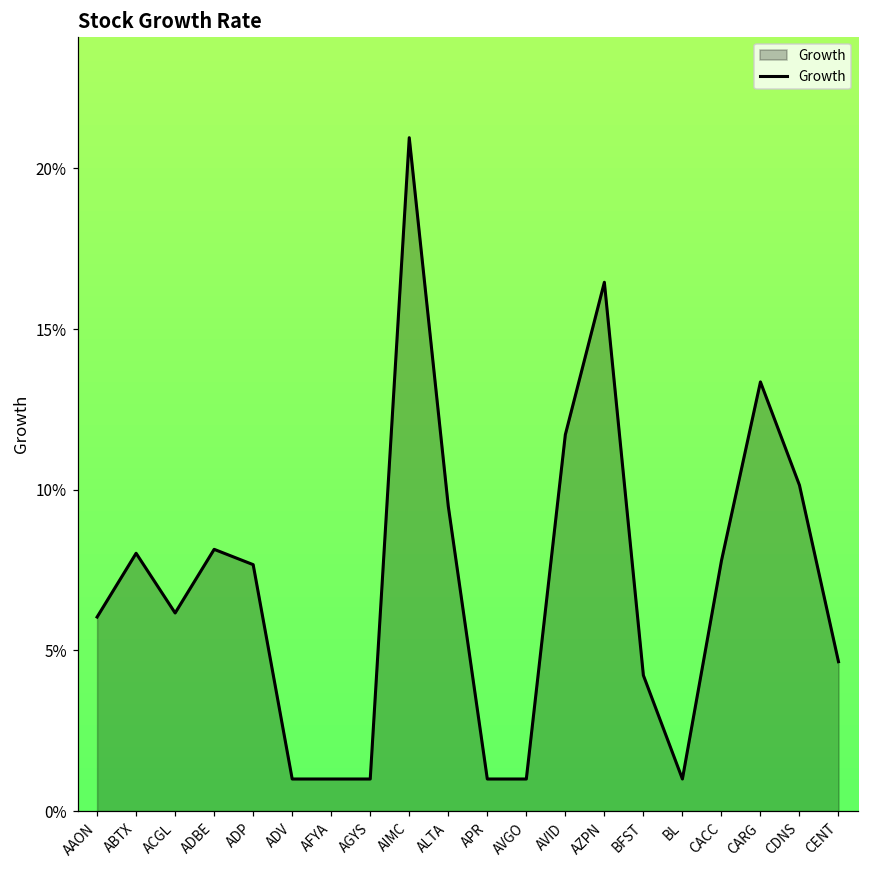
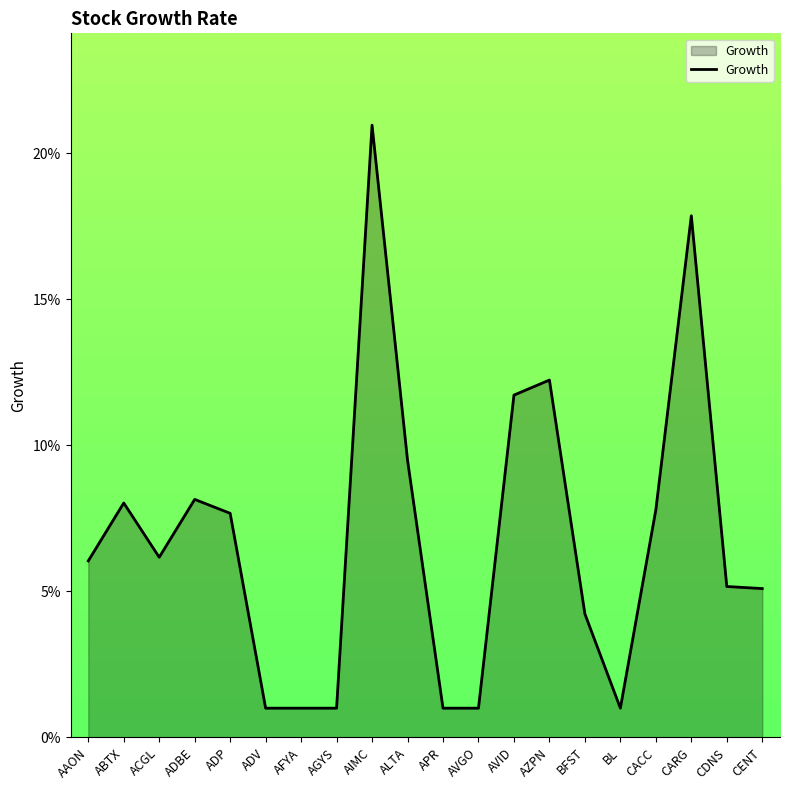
  {
    "AAON": "6.0%",
    "ABTX": "8.0%",
    "ACGL": "6.2%",
    "ADBE": "8.1%",
    "ADP": "7.7%",
    "ADV": "1.0%",
    "AFYA": "1.0%",
    "AGYS": "1.0%",
    "AIMC": "21.0%",
    "ALTA": "9.5%",
    "APR": "1.0%",
    "AVGO": "1.0%",
    "AVID": "11.7%",
-   "AZPN": "16.5%",
+   "AZPN": "12.2%",
    "BFST": "4.2%",
    "BL": "1.0%",
    "CACC": "7.8%",
-   "CARG": "13.4%",
-   "CDNS": "10.1%",
-   "CENT": "4.6%"
+   "CARG": "17.9%",
+   "CDNS": "5.2%",
+   "CENT": "5.1%"
  }
